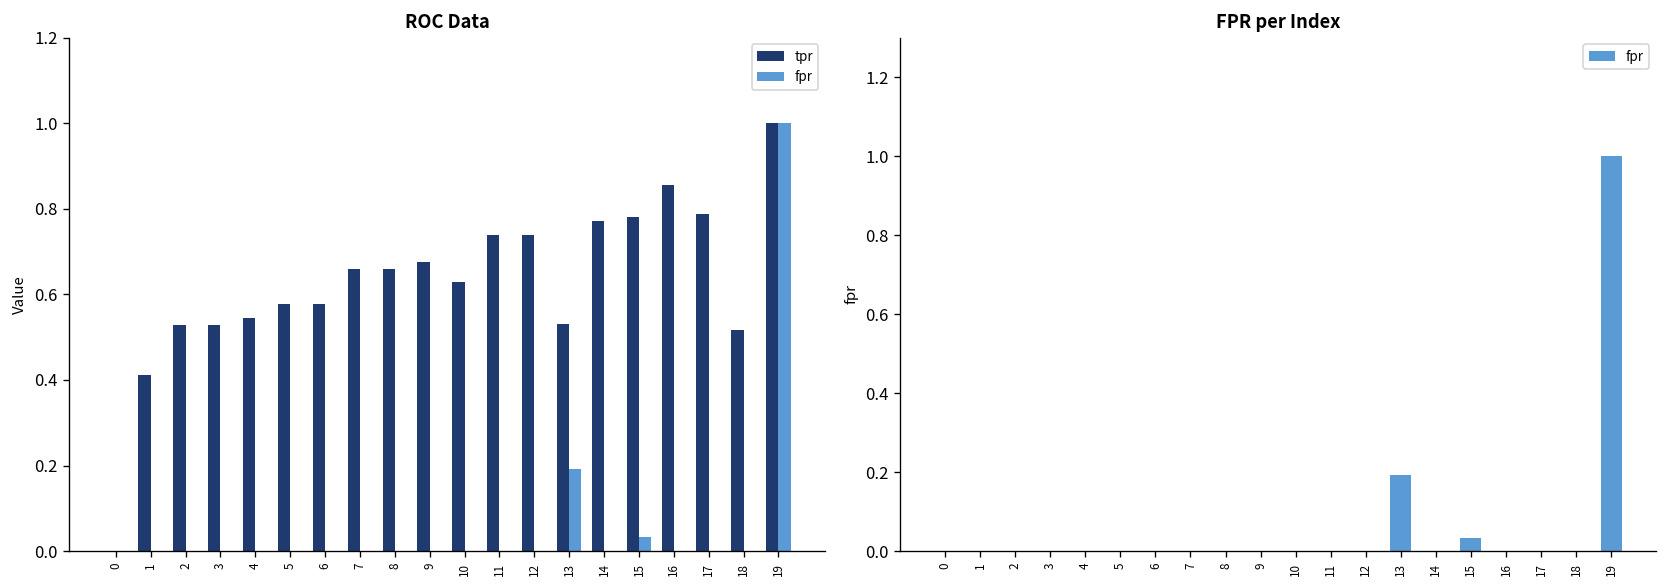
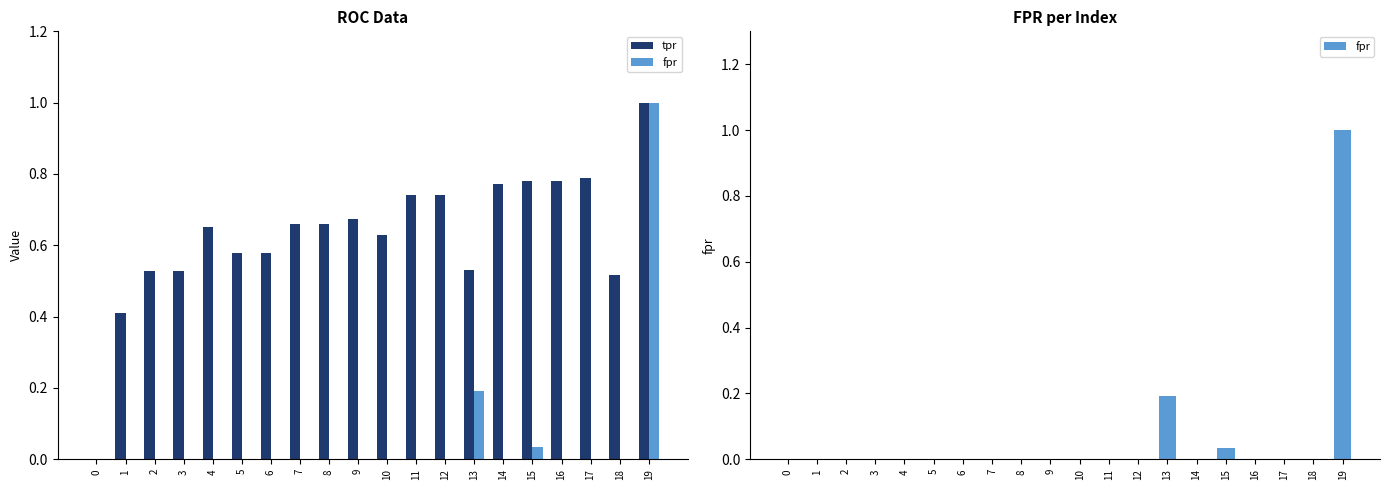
  {
    "ROC Data": {
      "tpr": {
        "0": 0.00,
        "1": 0.41,
        "2": 0.53,
        "3": 0.53,
-       "4": 0.54,
+       "4": 0.65,
        "5": 0.58,
        "6": 0.58,
        "7": 0.66,
        "8": 0.66,
        "9": 0.67,
        "10": 0.63,
        "11": 0.74,
        "12": 0.74,
        "13": 0.53,
        "14": 0.77,
        "15": 0.78,
-       "16": 0.86,
+       "16": 0.78,
        "17": 0.79,
        "18": 0.52,
        "19": 1.00
      },
      "fpr": {
        "0": 0.00,
        "13": 0.19,
        "15": 0.03,
        "19": 1.00
      }
    },
    "FPR per Index": {
      "0": 0.00,
      "13": 0.19,
      "15": 0.03,
      "19": 1.00
    }
  }
